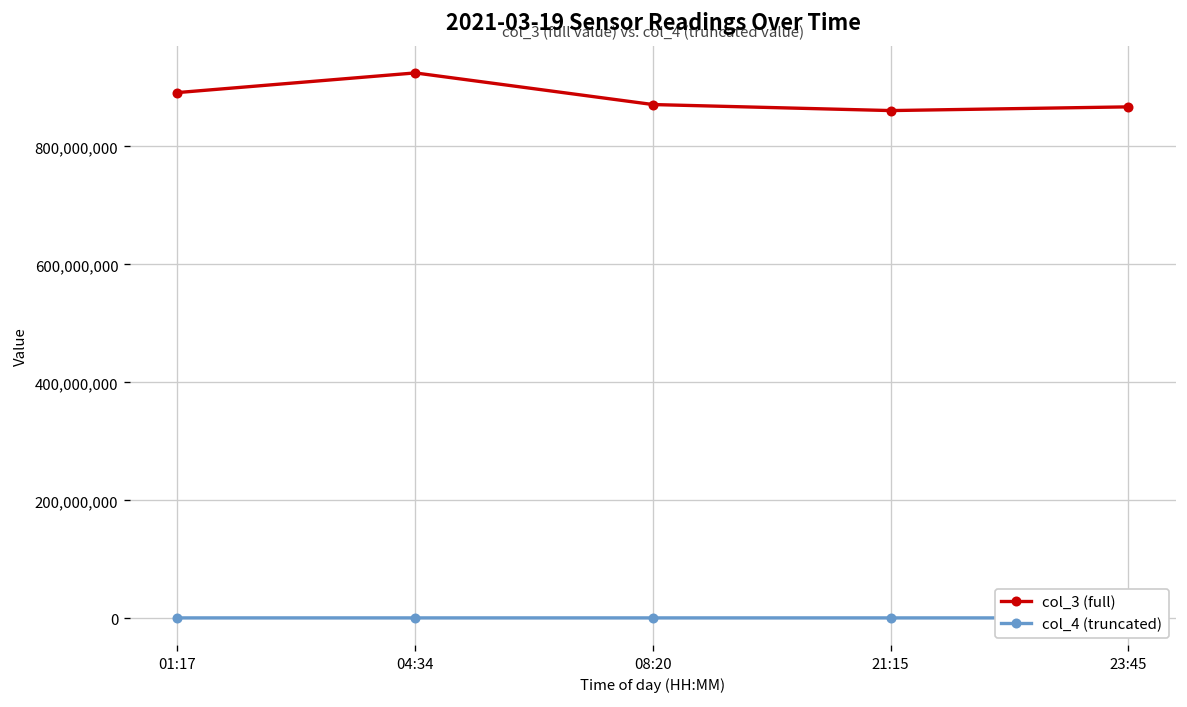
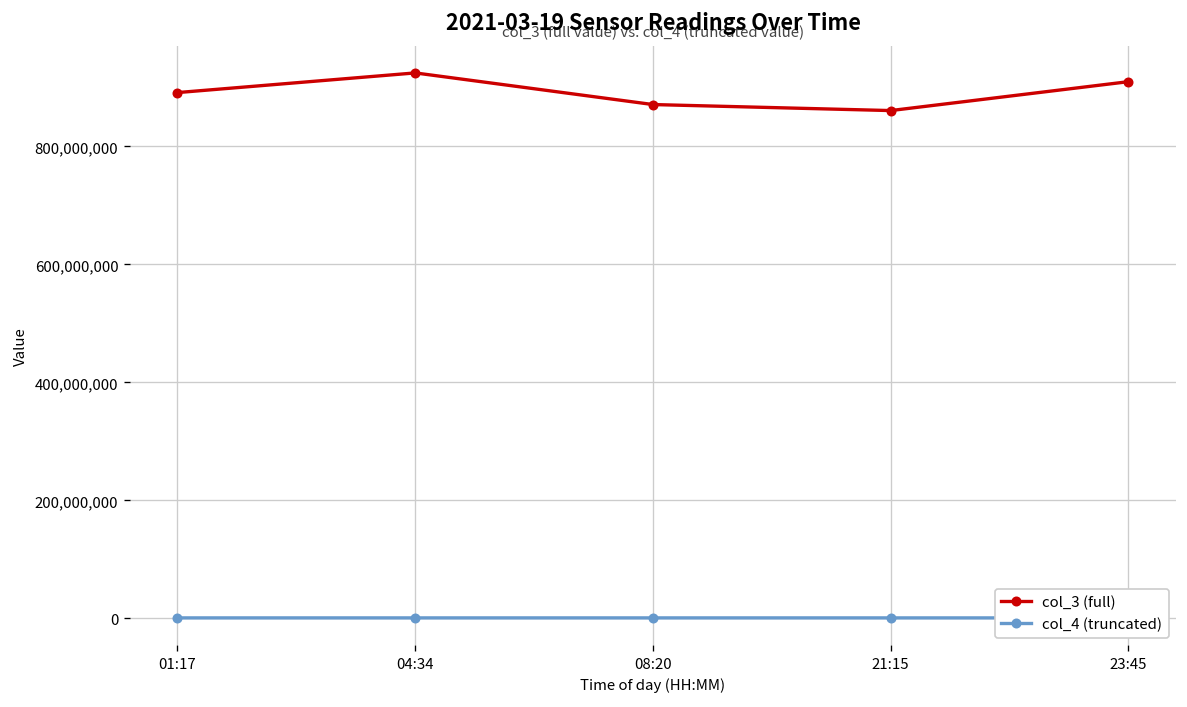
  {
    "col_3 (full)": {
      "01:17": "890,000,000",
      "04:34": "920,000,000",
      "08:20": "870,000,000",
      "21:15": "860,000,000",
-     "23:45": "870,000,000"
+     "23:45": "910,000,000"
    },
    "col_4 (truncated)": {
      "01:17": "0",
      "04:34": "0",
      "08:20": "0",
      "21:15": "0"
    }
  }
